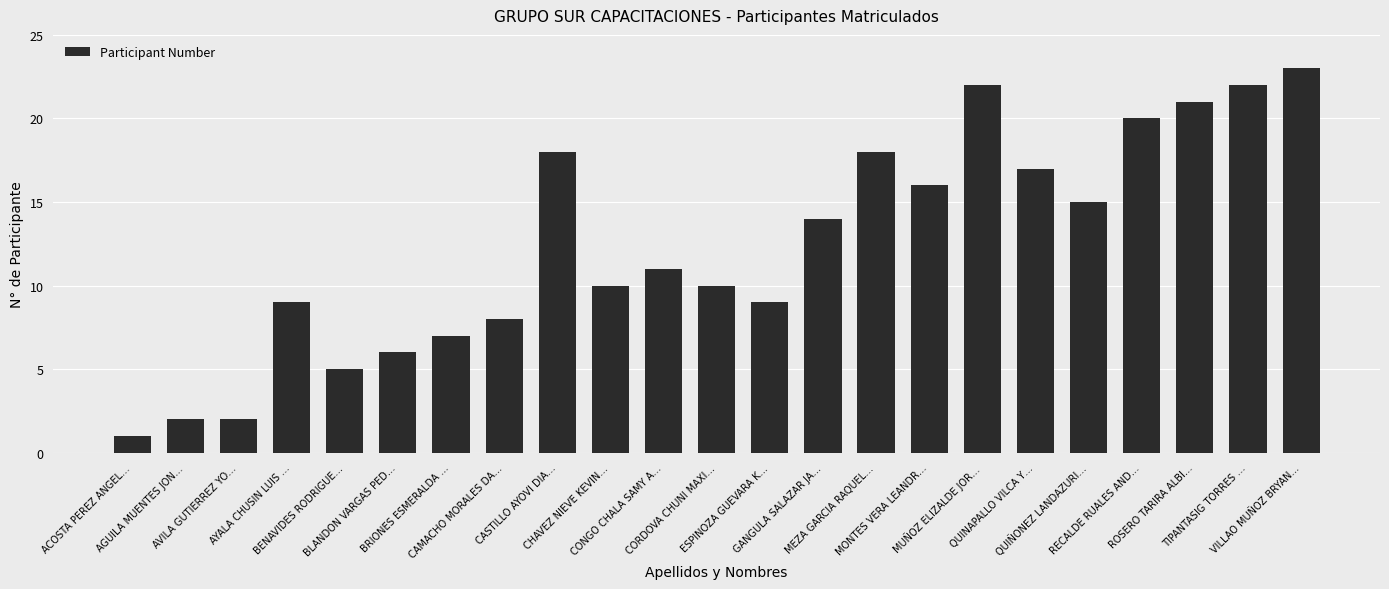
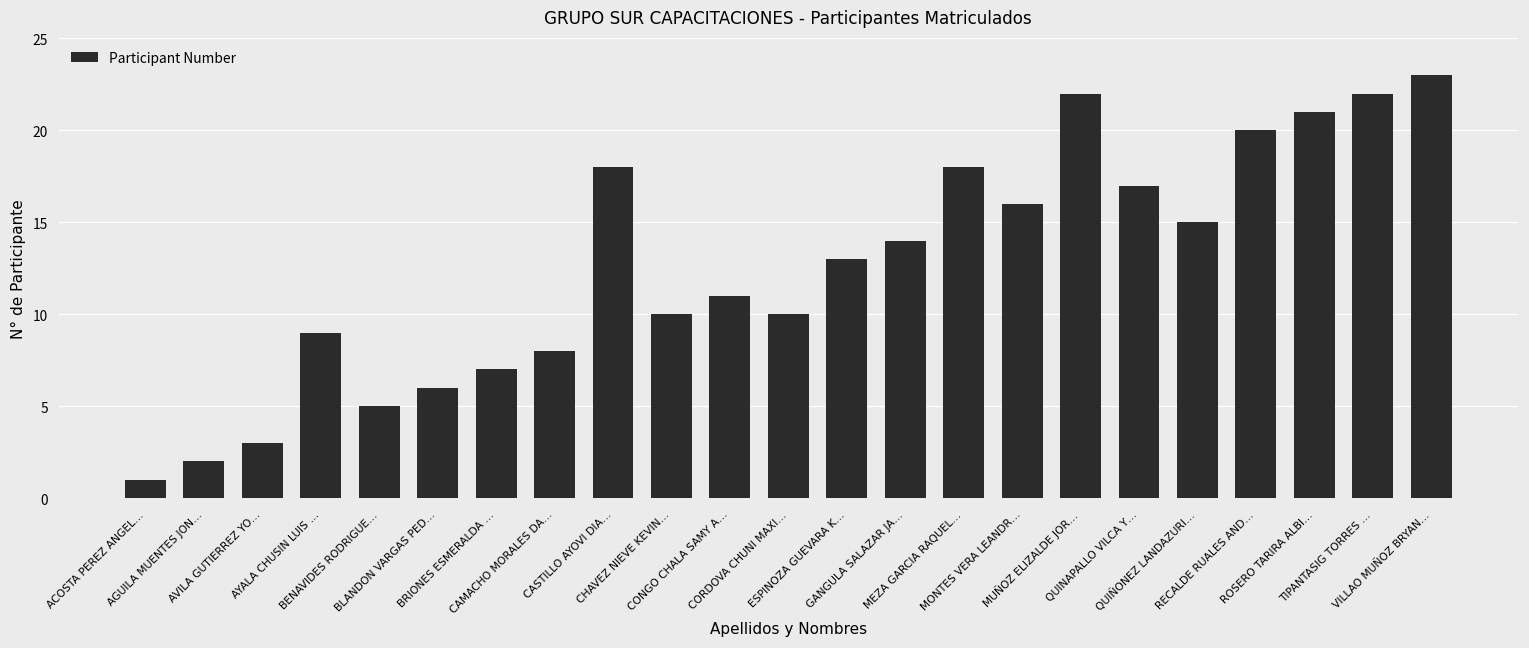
  {
    "ACOSTA PEREZ ANGEL…": 1,
    "AGUILA MUENTES JON…": 2,
-   "AVILA GUTIERREZ YO…": 2,
+   "AVILA GUTIERREZ YO…": 3,
    "AYALA CHUSIN LUIS …": 9,
    "BENAVIDES RODRIGUE…": 5,
    "BLANDON VARGAS PED…": 6,
    "BRIONES ESMERALDA …": 7,
    "CAMACHO MORALES DA…": 8,
    "CASTILLO AYOVI DIA…": 18,
    "CHAVEZ NIEVE KEVIN…": 10,
    "CONGO CHALA SAMY A…": 11,
    "CORDOVA CHUNI MAXI…": 10,
-   "ESPINOZA GUEVARA K…": 9,
+   "ESPINOZA GUEVARA K…": 13,
    "GANGULA SALAZAR JA…": 14,
    "MEZA GARCIA RAQUEL…": 18,
    "MONTES VERA LEANDR…": 16,
    "MUÑOZ ELIZALDE JOR…": 22,
    "QUINAPALLO VILCA Y…": 17,
    "QUIÑONEZ LANDAZURI…": 15,
    "RECALDE RUALES AND…": 20,
    "ROSERO TARIRA ALBI…": 21,
    "TIPANTASIG TORRES …": 22,
    "VILLAO MUÑOZ BRYAN…": 23
  }
